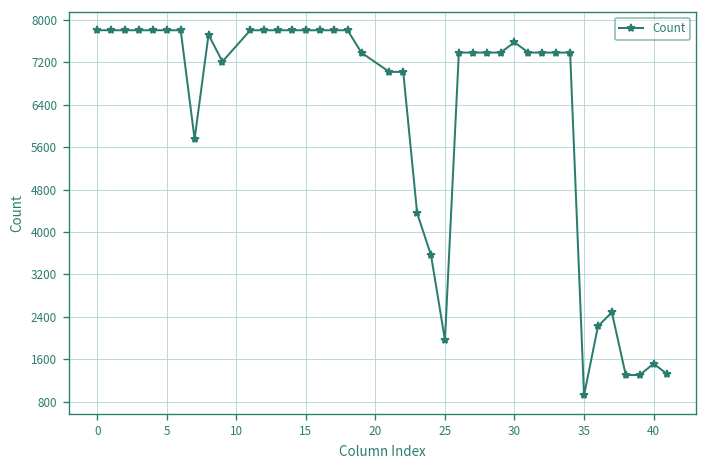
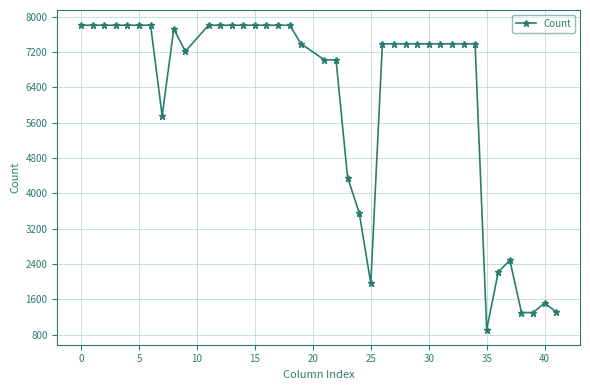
  {
    "0": 7800,
    "5": 7800,
    "15": 7800,
    "25": 2000,
-   "30": 7600,
+   "30": 7400,
    "35": 900,
    "40": 1500
  }
